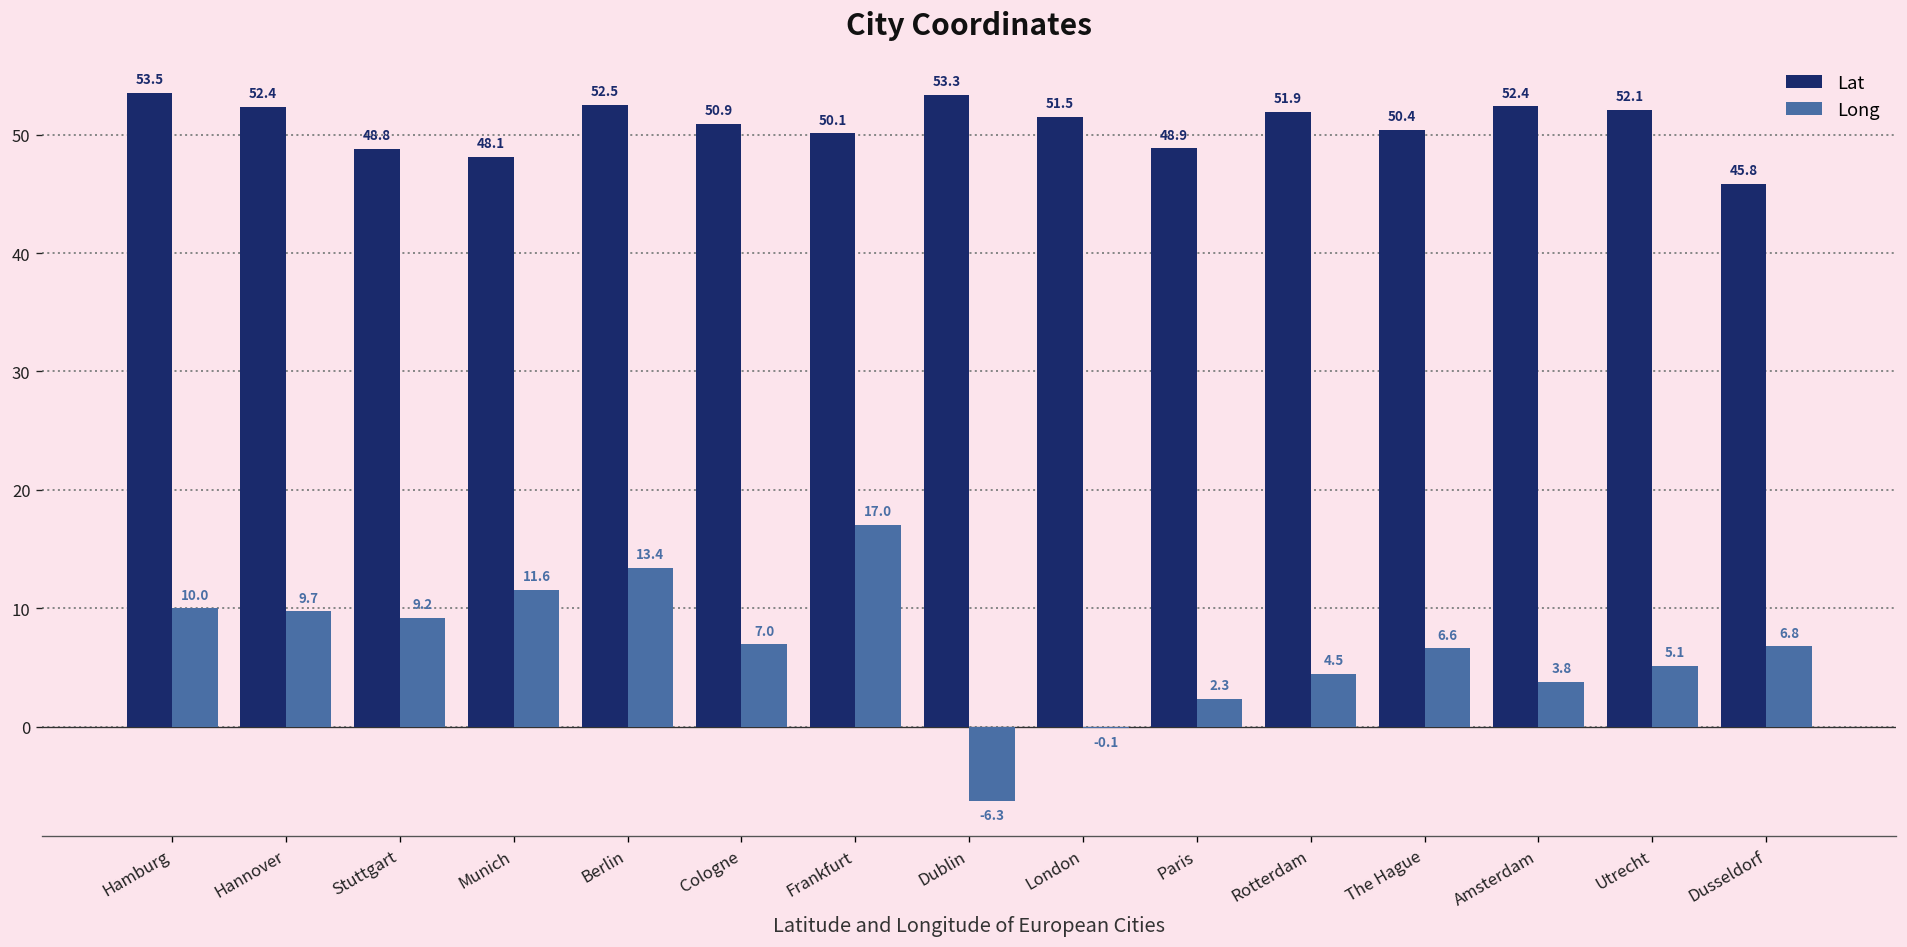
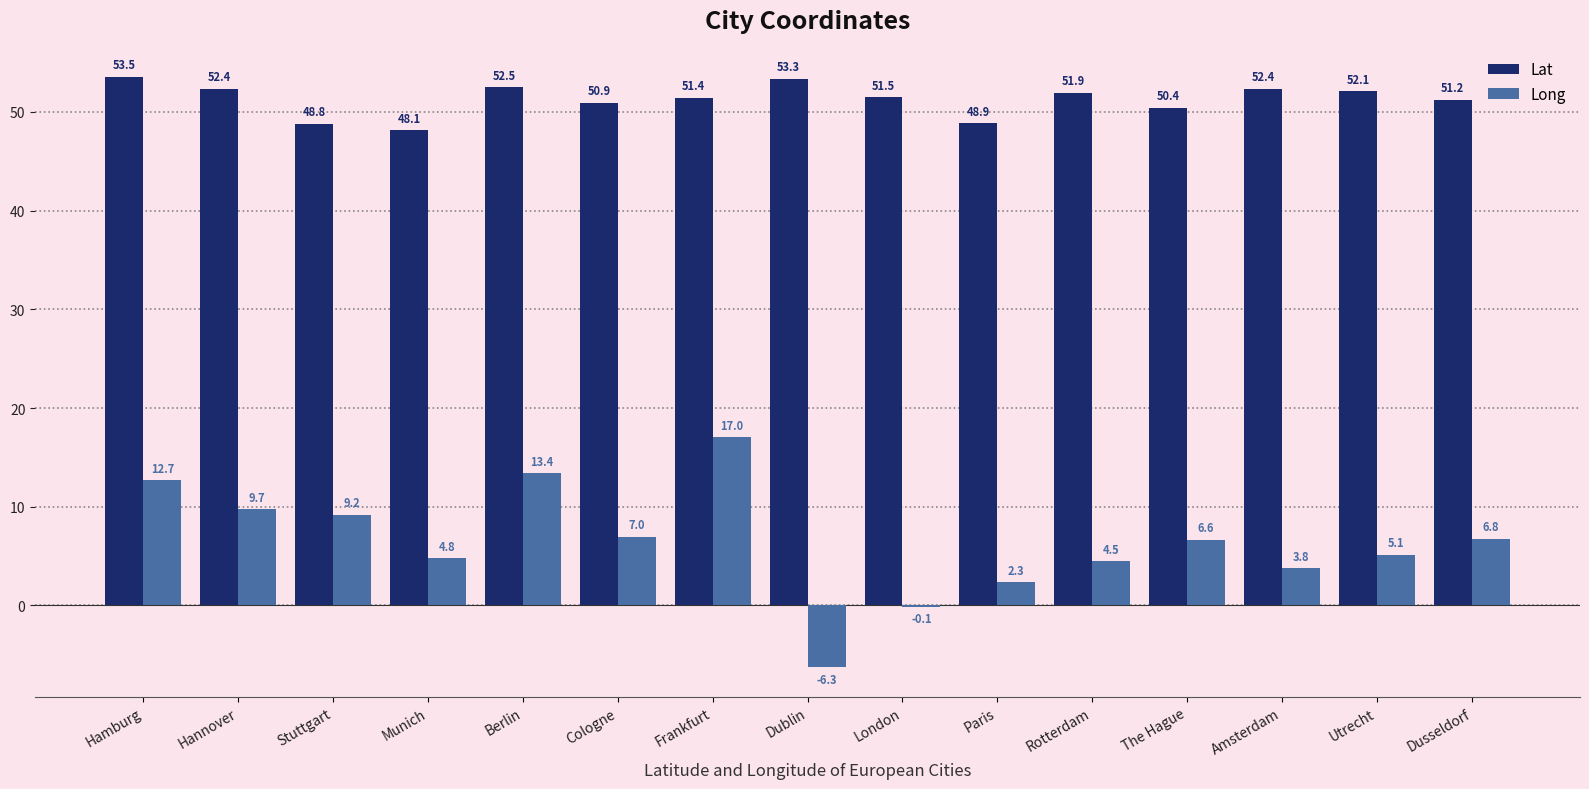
  {
    "Lat": {
      "Hamburg": 53.5,
      "Hannover": 52.4,
      "Stuttgart": 48.8,
      "Munich": 48.1,
      "Berlin": 52.5,
      "Cologne": 50.9,
-     "Frankfurt": 50.1,
+     "Frankfurt": 51.4,
      "Dublin": 53.3,
      "London": 51.5,
      "Paris": 48.9,
      "Rotterdam": 51.9,
      "The Hague": 50.4,
      "Amsterdam": 52.4,
      "Utrecht": 52.1,
-     "Dusseldorf": 45.8
+     "Dusseldorf": 51.2
    },
    "Long": {
-     "Hamburg": 10.0,
+     "Hamburg": 12.7,
      "Hannover": 9.7,
      "Stuttgart": 9.2,
-     "Munich": 11.6,
+     "Munich": 4.8,
      "Berlin": 13.4,
      "Cologne": 7.0,
      "Frankfurt": 17.0,
      "Dublin": -6.3,
      "London": -0.1,
      "Paris": 2.3,
      "Rotterdam": 4.5,
      "The Hague": 6.6,
      "Amsterdam": 3.8,
      "Utrecht": 5.1,
      "Dusseldorf": 6.8
    }
  }
